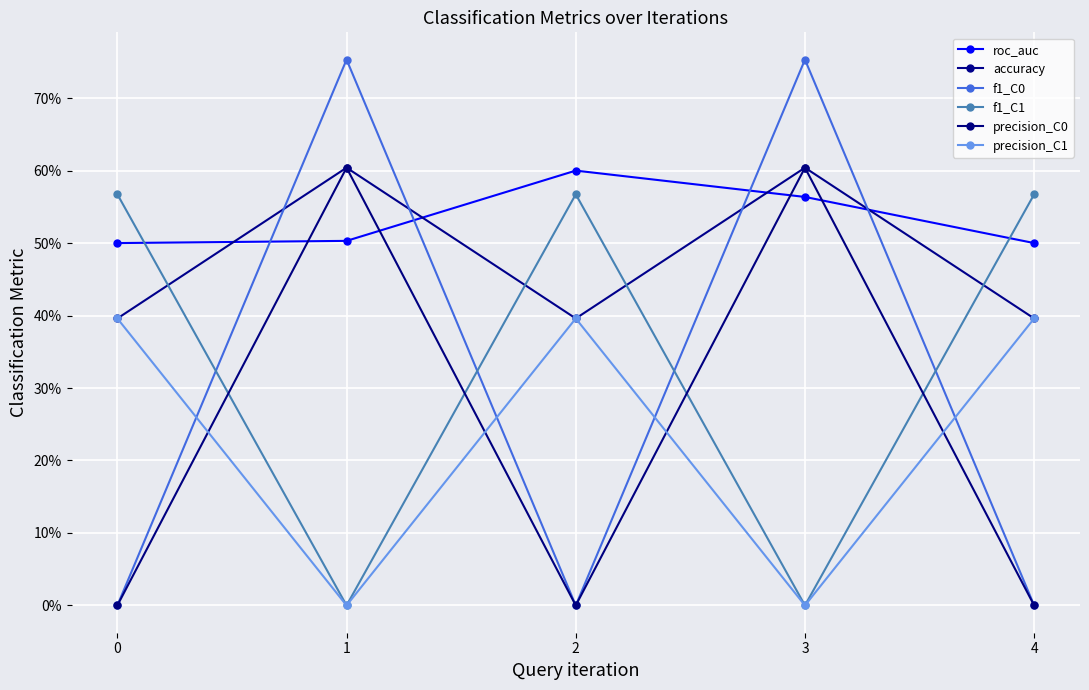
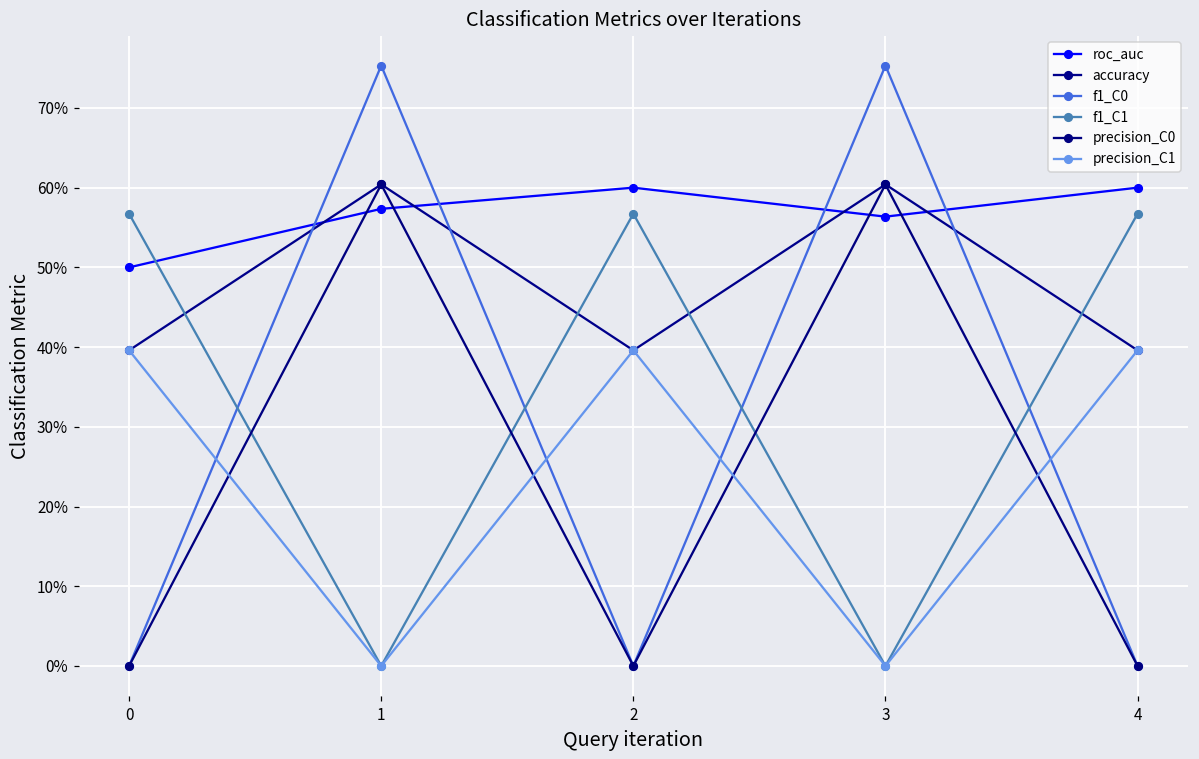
  {
    "roc_auc": {
      "0": "50%",
-     "1": "50%",
+     "1": "57%",
      "2": "60%",
      "3": "56%",
-     "4": "50%"
+     "4": "60%"
    }
  }
